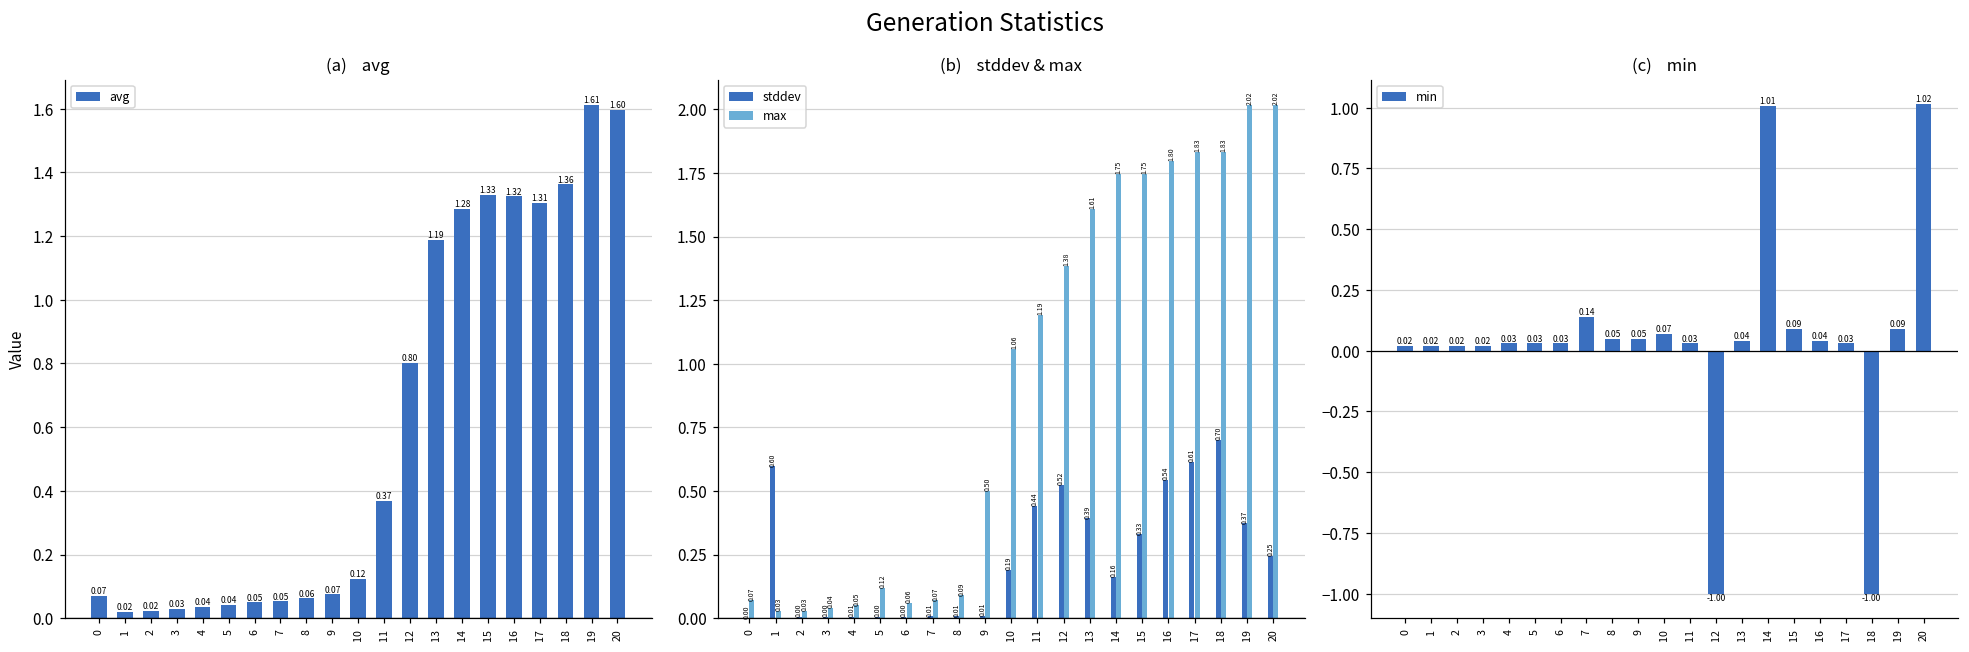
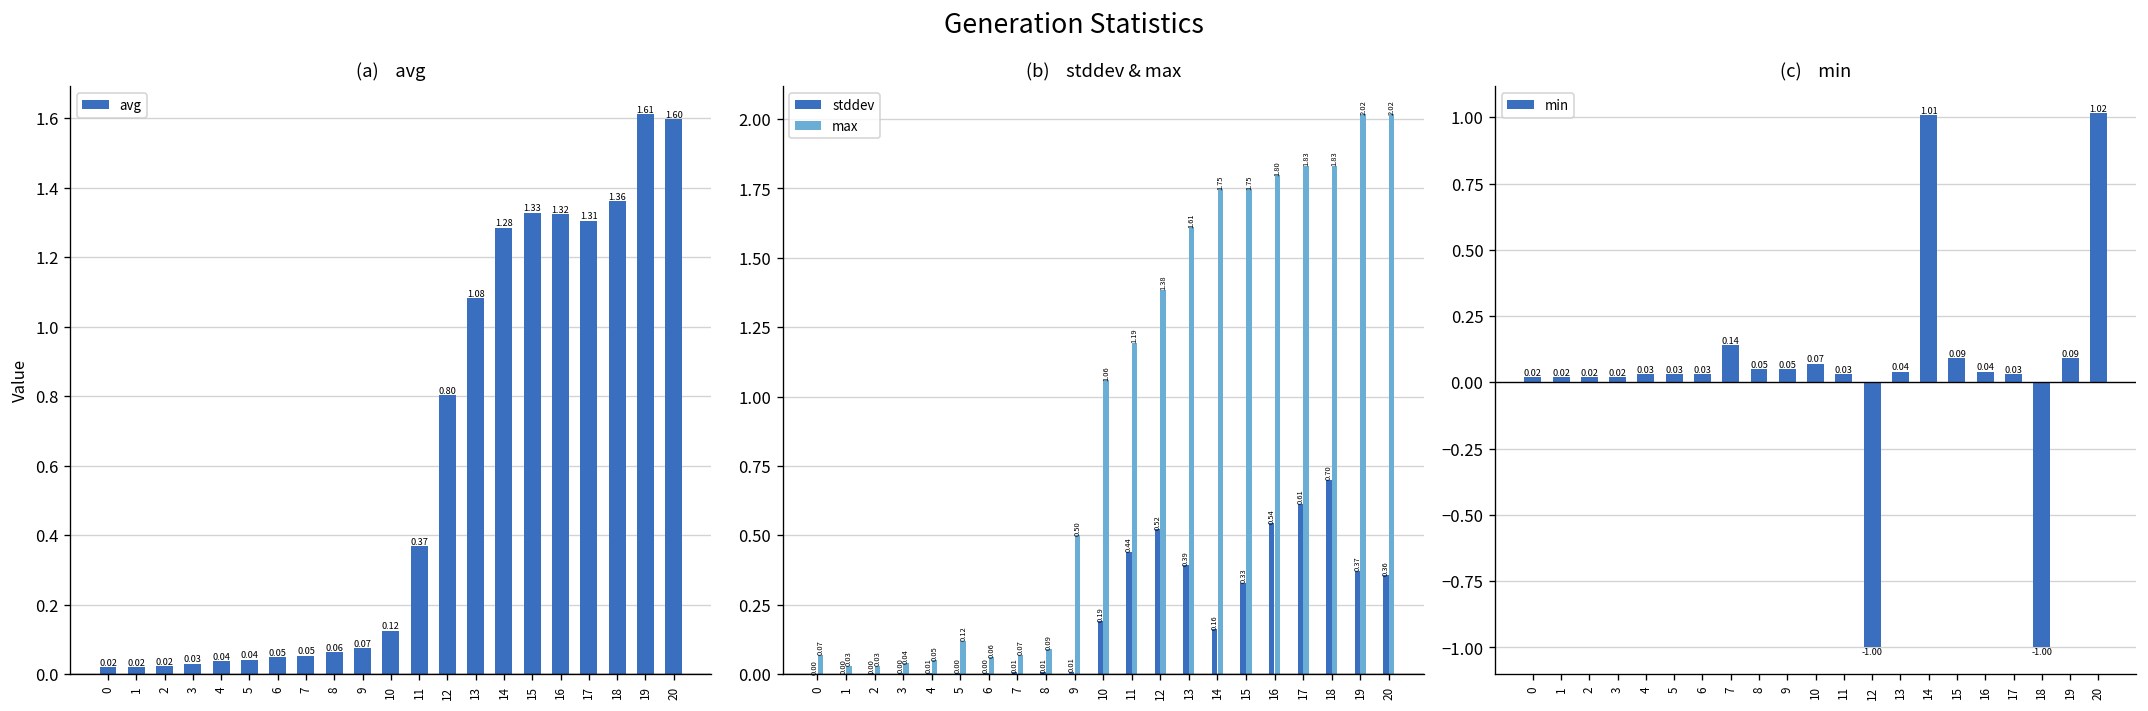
  {
    "(a) avg": {
-     "0": 0.07,
+     "0": 0.02,
      "1": 0.02,
      "2": 0.02,
      "3": 0.03,
      "4": 0.04,
      "5": 0.04,
      "6": 0.05,
      "7": 0.05,
      "8": 0.06,
      "9": 0.07,
      "10": 0.12,
      "11": 0.37,
      "12": 0.80,
-     "13": 1.19,
+     "13": 1.08,
      "14": 1.28,
      "15": 1.33,
      "16": 1.32,
      "17": 1.31,
      "18": 1.36,
      "19": 1.61,
      "20": 1.60
    },
    "(b) stddev & max": {
      "stddev": {
        "0": 0.00,
-       "1": 0.60,
+       "1": 0.00,
        "3": 0.00,
        "4": 0.01,
        "5": 0.00,
        "6": 0.00,
        "7": 0.01,
        "8": 0.01,
        "9": 0.01,
        "10": 0.19,
        "11": 0.44,
        "12": 0.52,
        "13": 0.39,
        "14": 0.16,
        "15": 0.33,
        "16": 0.54,
        "17": 0.61,
        "18": 0.70,
        "19": 0.37,
-       "20": 0.25
+       "20": 0.36
      },
      "max": {
        "0": 0.07,
        "1": 0.03,
        "3": 0.04,
        "4": 0.05,
        "5": 0.12,
        "6": 0.06,
        "7": 0.07,
        "8": 0.09,
        "9": 0.50,
        "10": 1.06,
        "11": 1.19,
        "12": 1.38,
        "13": 1.61,
        "14": 1.75,
        "15": 1.75,
        "16": 1.80,
        "17": 1.83,
        "18": 1.83,
        "19": 2.02,
        "20": 2.02
      }
    },
    "(c) min": {
      "0": 0.02,
      "1": 0.02,
      "2": 0.02,
      "3": 0.02,
      "4": 0.03,
      "5": 0.03,
      "6": 0.03,
      "7": 0.14,
      "8": 0.05,
      "9": 0.05,
      "10": 0.07,
      "11": 0.03,
      "12": -1.00,
      "13": 0.04,
      "14": 1.01,
      "15": 0.09,
      "16": 0.04,
      "17": 0.03,
      "18": -1.00,
      "19": 0.09,
      "20": 1.02
    }
  }
